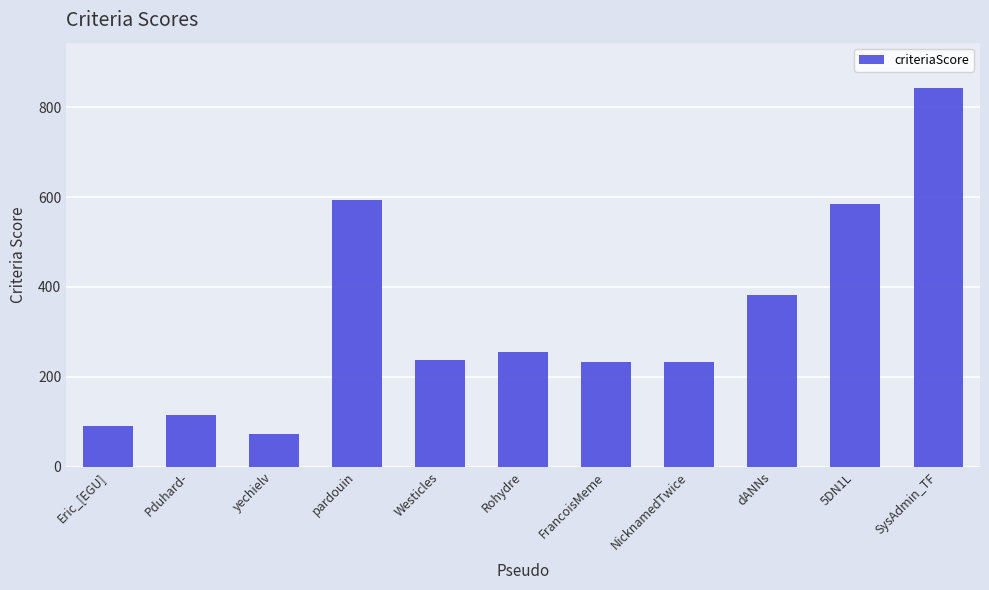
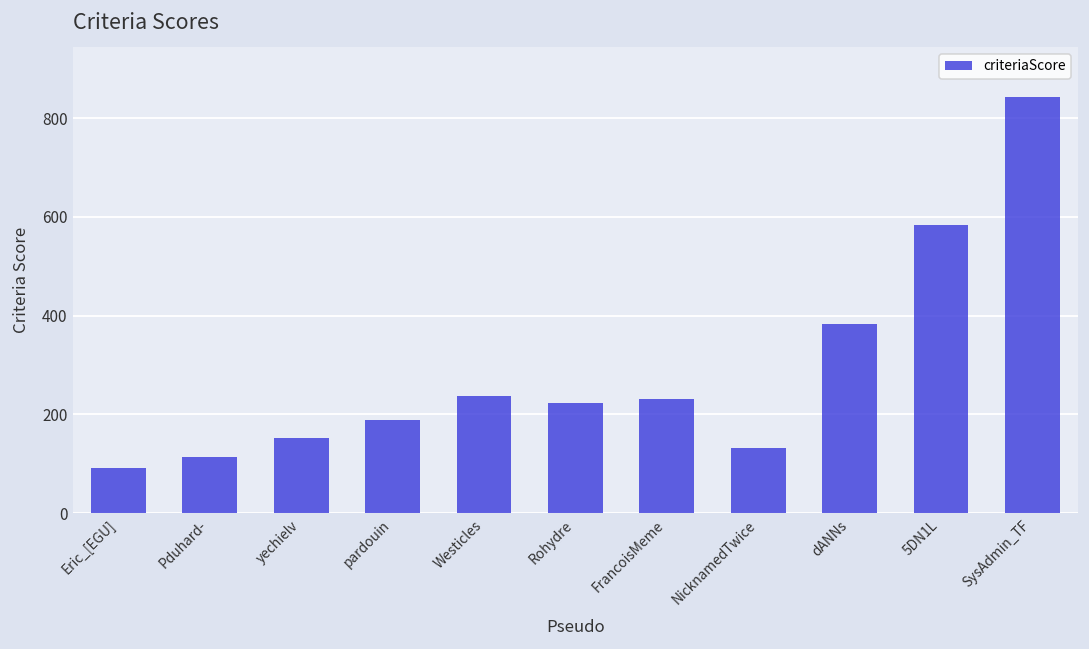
  {
    "Eric_[EGU]": 90,
    "Pduhard-": 110,
-   "yechielv": 70,
-   "pardouin": 590,
+   "yechielv": 150,
+   "pardouin": 190,
    "Westicles": 240,
-   "Rohydre": 250,
+   "Rohydre": 220,
    "FrancoisMeme": 230,
-   "NicknamedTwice": 230,
+   "NicknamedTwice": 130,
    "dANNs": 380,
    "5DN1L": 580,
    "SysAdmin_TF": 840
  }
